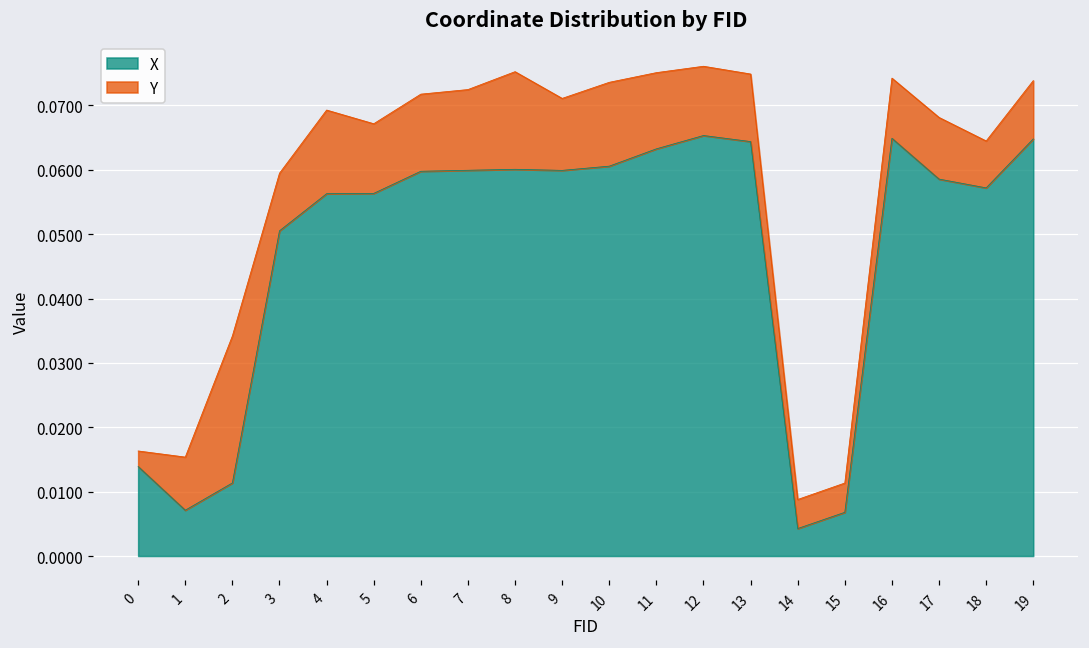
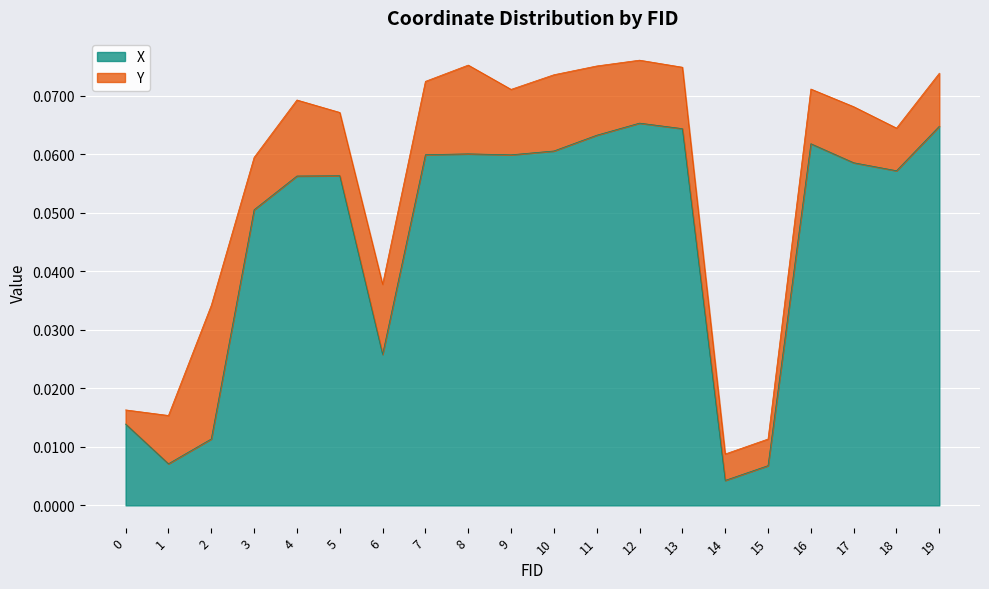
  {
    "X": {
      "0": 0.014,
      "1": 0.007,
      "2": 0.011,
      "3": 0.051,
      "4": 0.056,
      "5": 0.056,
-     "6": 0.060,
+     "6": 0.026,
      "7": 0.060,
      "8": 0.060,
      "9": 0.060,
      "10": 0.061,
      "11": 0.063,
      "12": 0.065,
      "13": 0.064,
      "14": 0.004,
      "15": 0.007,
-     "16": 0.065,
+     "16": 0.062,
      "17": 0.059,
      "18": 0.057,
      "19": 0.065
    },
    "Y": {
      "0": 0.002,
      "1": 0.008,
      "2": 0.023,
      "3": 0.009,
      "4": 0.013,
      "5": 0.011,
      "6": 0.012,
      "7": 0.013,
      "8": 0.015,
      "9": 0.011,
      "10": 0.013,
      "11": 0.012,
      "12": 0.011,
      "13": 0.010,
      "14": 0.005,
      "15": 0.005,
      "16": 0.009,
      "17": 0.010,
      "18": 0.007,
      "19": 0.009
    }
  }
